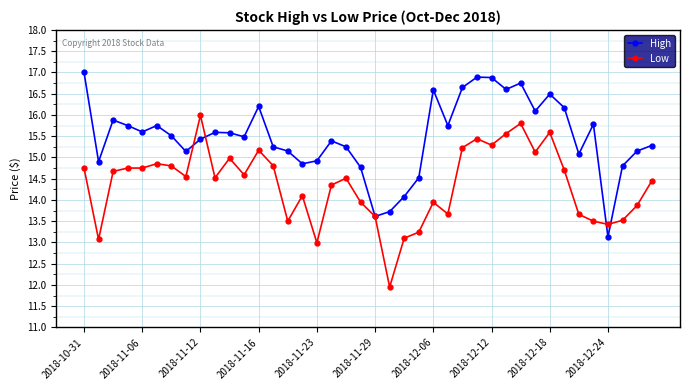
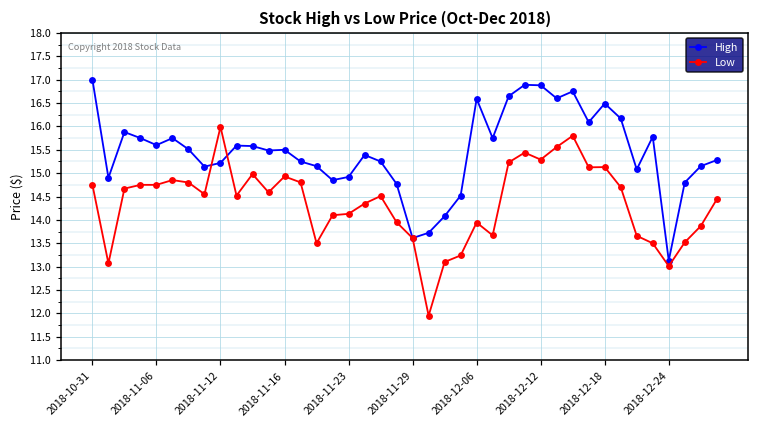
  {
    "High": {
      "2018-11-06": 15.6,
-     "2018-11-12": 15.4,
-     "2018-11-16": 16.2,
+     "2018-11-12": 15.2,
+     "2018-11-16": 15.5,
      "2018-11-23": 14.9,
      "2018-12-06": 16.6,
      "2018-12-12": 16.9,
      "2018-12-18": 16.5,
      "2018-12-24": 13.1
    },
    "Low": {
      "2018-10-31": 14.8,
      "2018-11-06": 14.8,
      "2018-11-12": 16.0,
-     "2018-11-16": 15.2,
-     "2018-11-23": 13.0,
+     "2018-11-16": 14.9,
+     "2018-11-23": 14.1,
      "2018-12-06": 13.9,
      "2018-12-12": 15.3,
-     "2018-12-18": 15.6,
-     "2018-12-24": 13.4
+     "2018-12-18": 15.1,
+     "2018-12-24": 13.0
    }
  }
